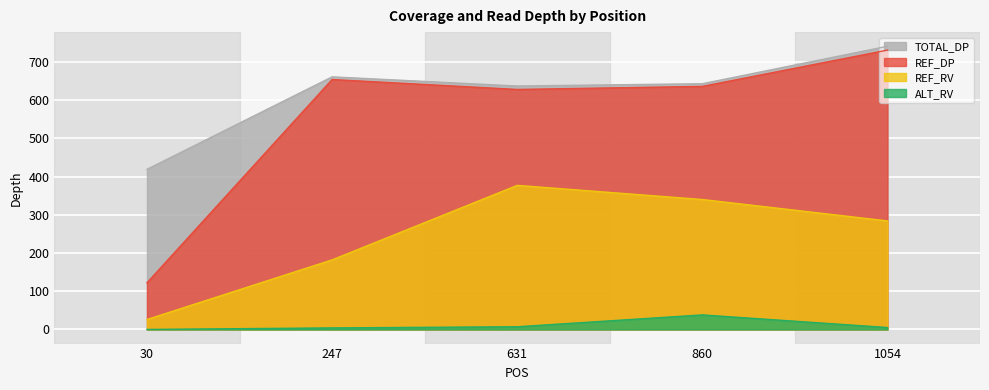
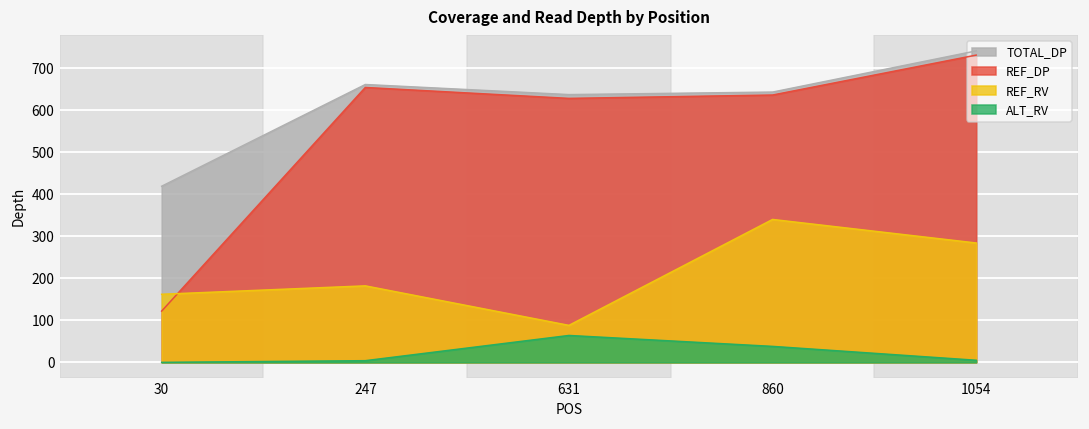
  {
    "TOTAL_DP": {
      "30": 420,
      "247": 660,
      "631": 640,
      "860": 640
    },
    "REF_DP": {
      "30": 120,
      "247": 650,
      "631": 630,
      "860": 640
    },
    "REF_RV": {
-     "30": 30,
+     "30": 160,
      "247": 180,
-     "631": 380,
+     "631": 90,
      "860": 340,
      "1054": 280
    },
    "ALT_RV": {
      "30": 0,
      "247": 0,
-     "631": 10,
+     "631": 60,
      "860": 40,
      "1054": 10
    }
  }
